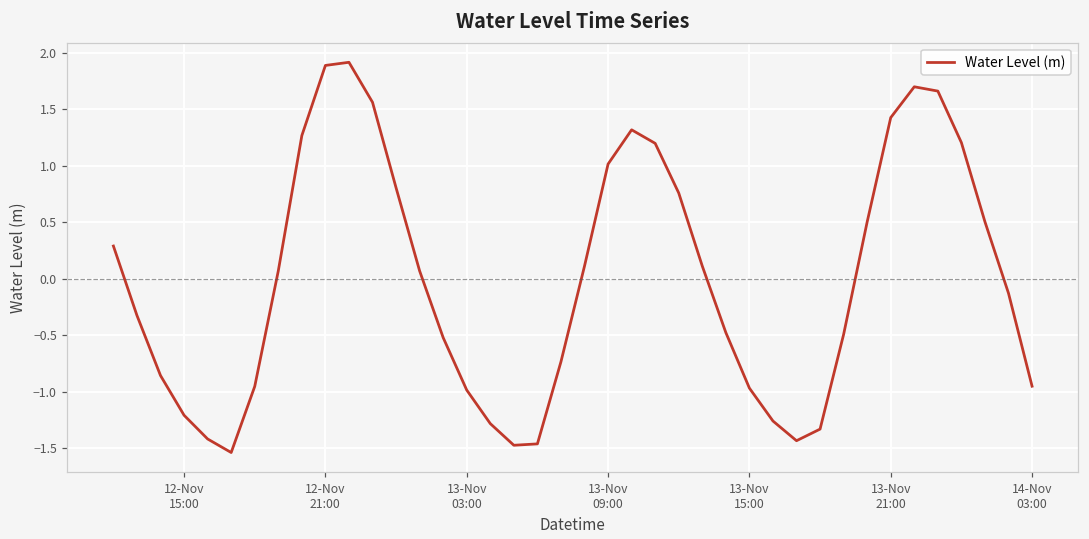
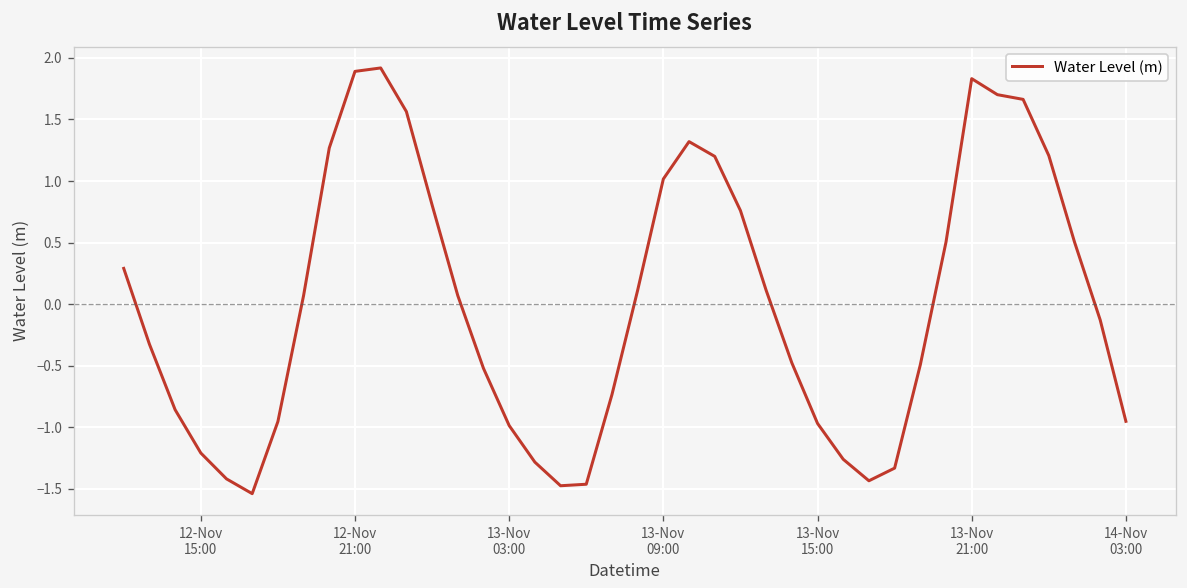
  {
    "12-Nov 15:00": -1.21,
    "12-Nov 21:00": 1.89,
    "13-Nov 03:00": -0.99,
    "13-Nov 09:00": 1.02,
    "13-Nov 15:00": -0.97,
-   "13-Nov 21:00": 1.43,
+   "13-Nov 21:00": 1.83,
    "14-Nov 03:00": -0.95
  }
